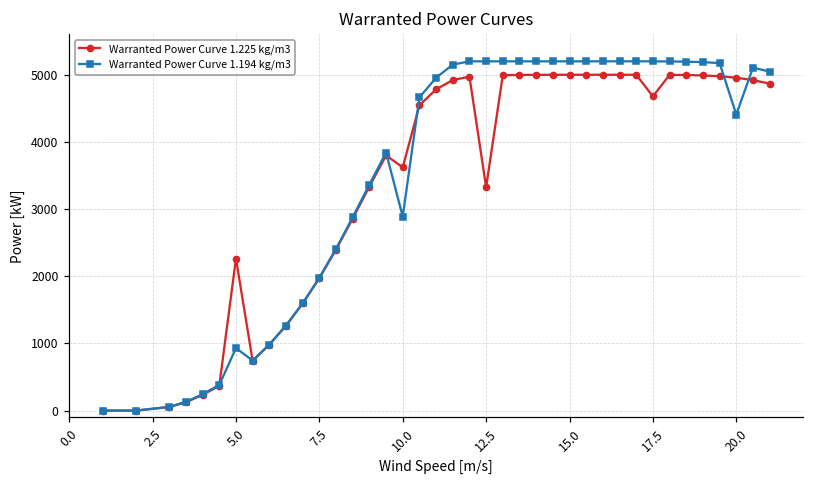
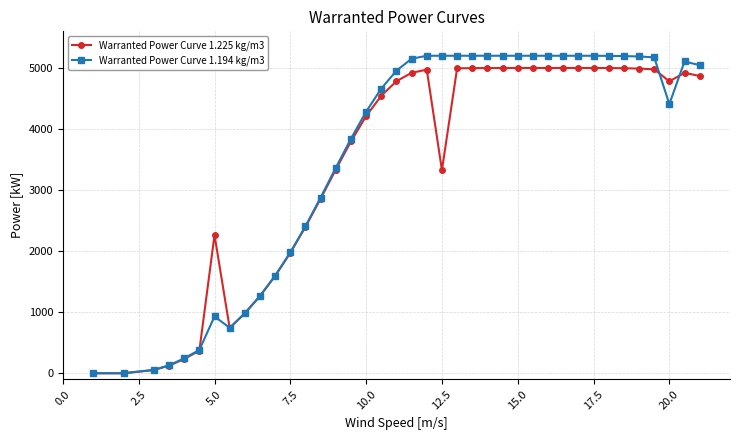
  {
    "Warranted Power Curve 1.225 kg/m3": {
      "5.0": 2300,
-     "10.0": 3600,
+     "10.0": 4200,
      "12.5": 3300,
      "15.0": 5000,
-     "17.5": 4700,
-     "20.0": 5000
+     "17.5": 5000,
+     "20.0": 4800
    },
    "Warranted Power Curve 1.194 kg/m3": {
      "5.0": 900,
-     "10.0": 2900,
+     "10.0": 4300,
      "12.5": 5200,
      "15.0": 5200,
      "17.5": 5200,
      "20.0": 4400
    }
  }
